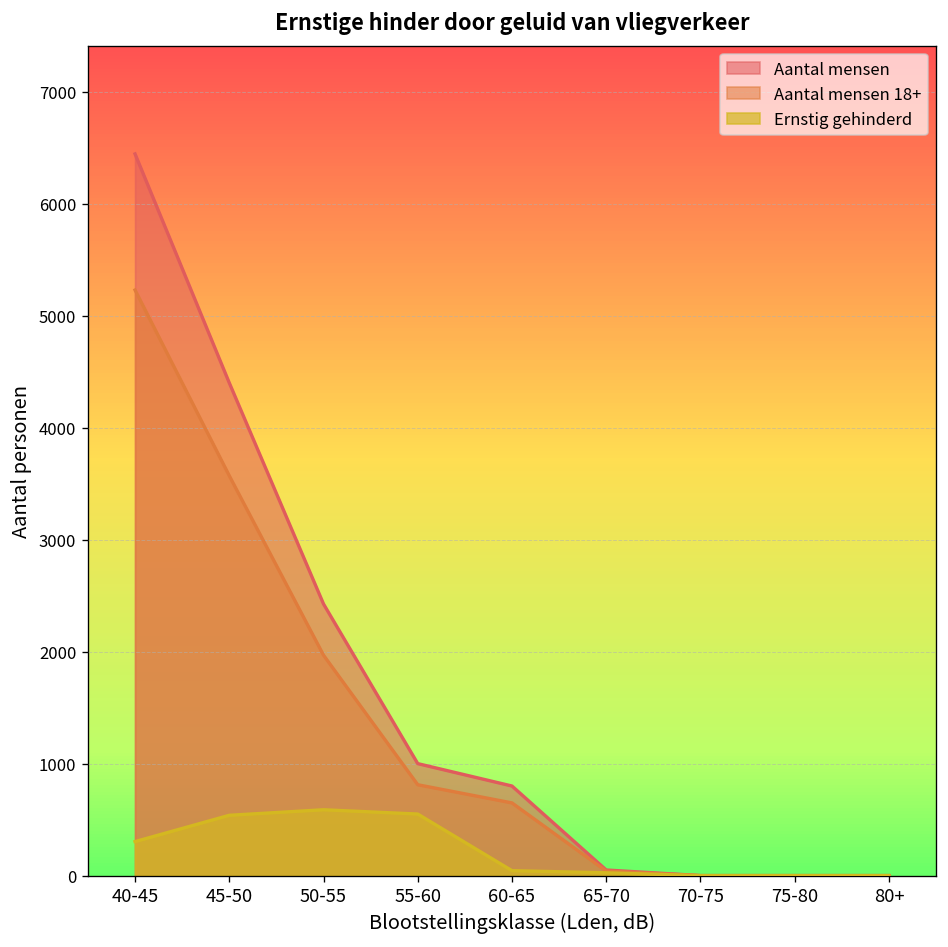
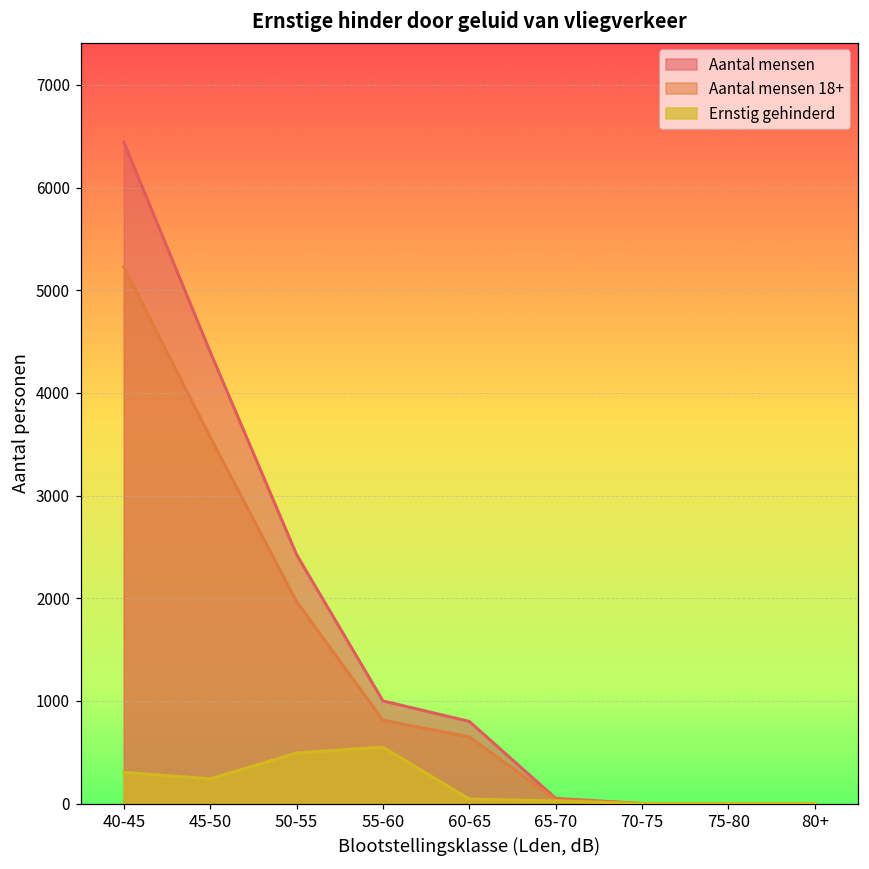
  {
    "Ernstig gehinderd": {
      "40-45": 300,
-     "45-50": 500,
-     "50-55": 600,
+     "45-50": 200,
+     "50-55": 500,
      "55-60": 500,
      "60-65": 0
    }
  }
